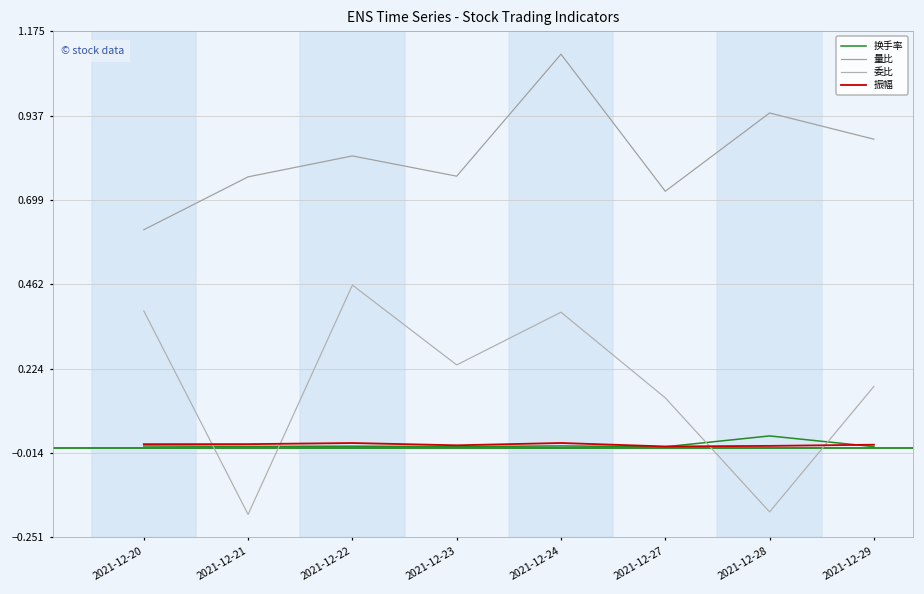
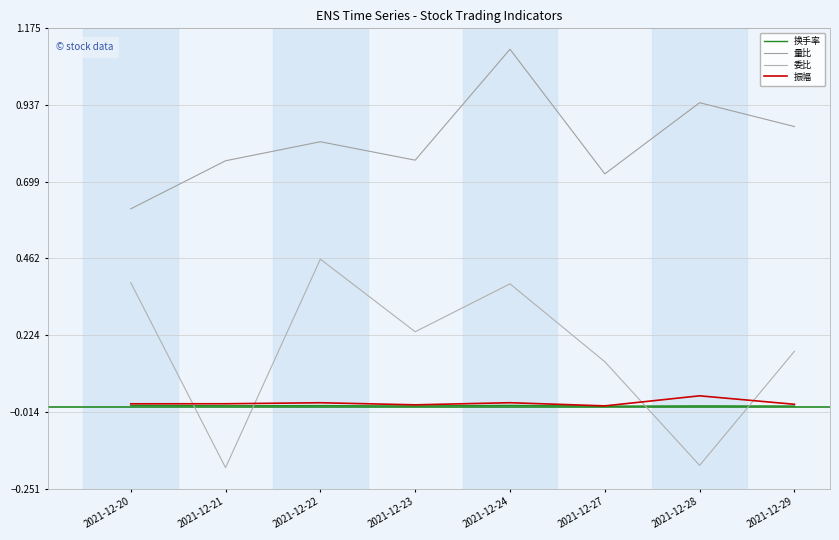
  {
    "换手率": {
      "2021-12-22": 0.01,
      "2021-12-24": 0.01,
-     "2021-12-28": 0.03
+     "2021-12-28": 0.00
    },
    "振幅": {
      "2021-12-22": 0.01,
      "2021-12-24": 0.01,
-     "2021-12-28": 0.01
+     "2021-12-28": 0.04
    }
  }
